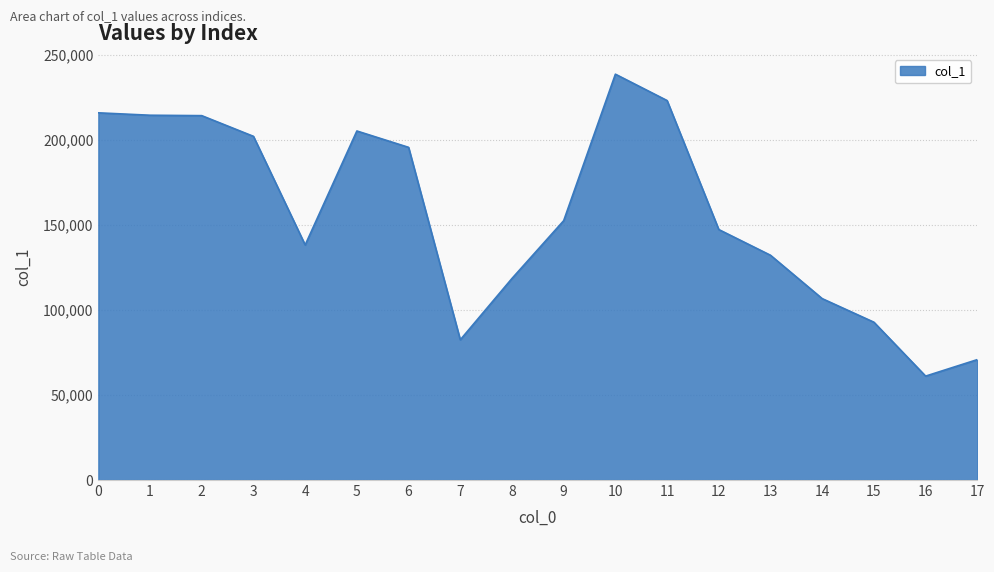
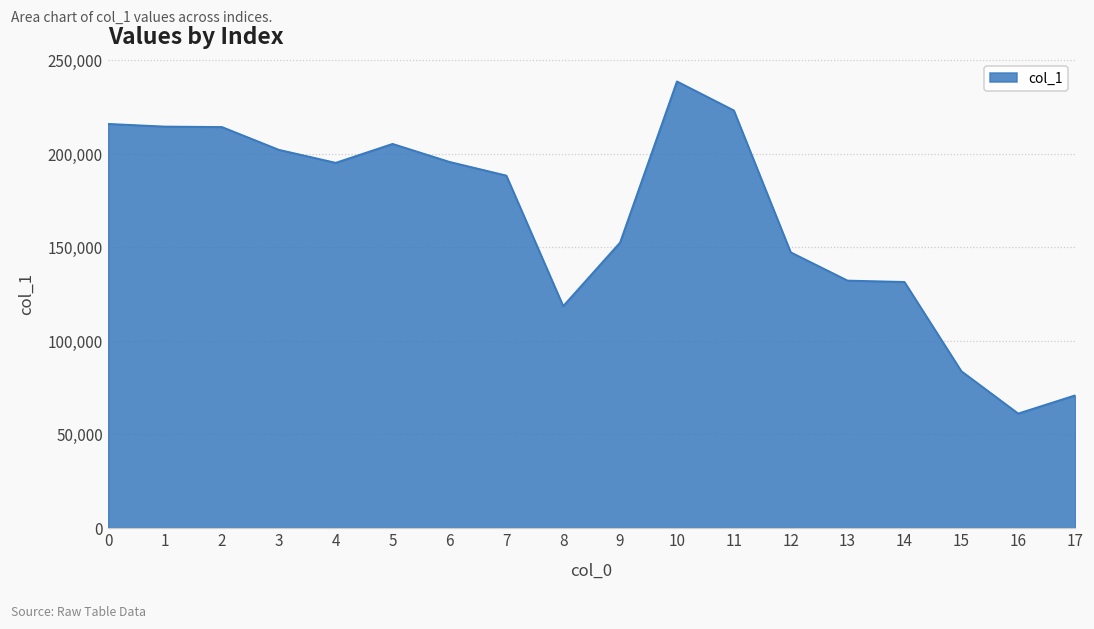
  {
    "0": "216,000",
    "1": "215,000",
    "2": "214,000",
    "3": "202,000",
-   "4": "138,000",
+   "4": "195,000",
    "5": "205,000",
    "6": "196,000",
-   "7": "82,000",
+   "7": "188,000",
    "8": "119,000",
    "9": "153,000",
    "10": "239,000",
    "11": "223,000",
    "12": "147,000",
    "13": "132,000",
-   "14": "107,000",
-   "15": "93,000",
+   "14": "131,000",
+   "15": "84,000",
    "16": "61,000",
    "17": "71,000"
  }
